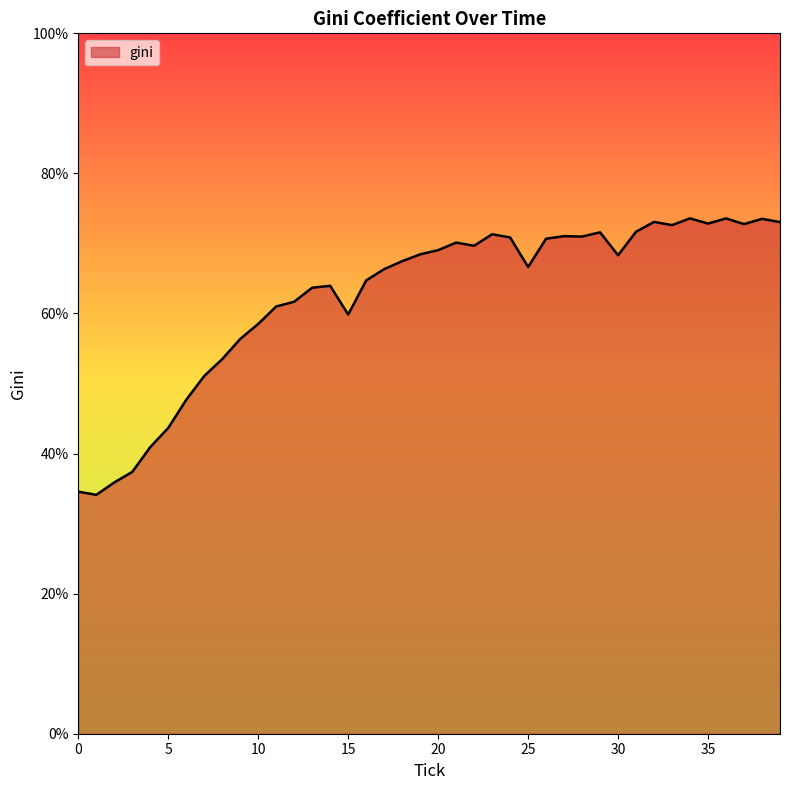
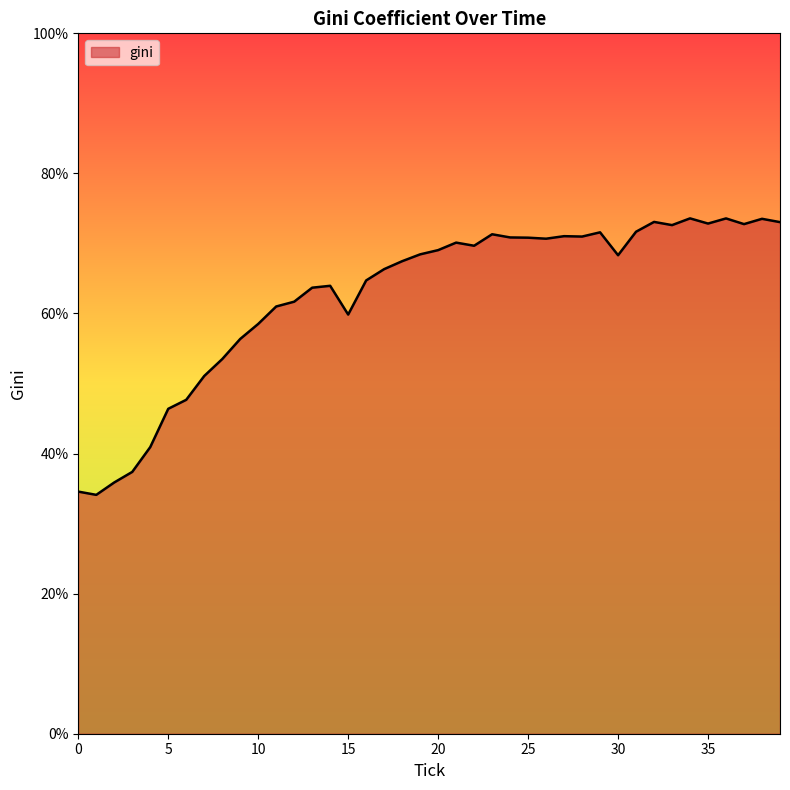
  {
    "0": "35%",
-   "5": "44%",
+   "5": "46%",
    "10": "59%",
    "15": "60%",
    "20": "69%",
-   "25": "67%",
+   "25": "71%",
    "30": "68%",
    "35": "73%"
  }
